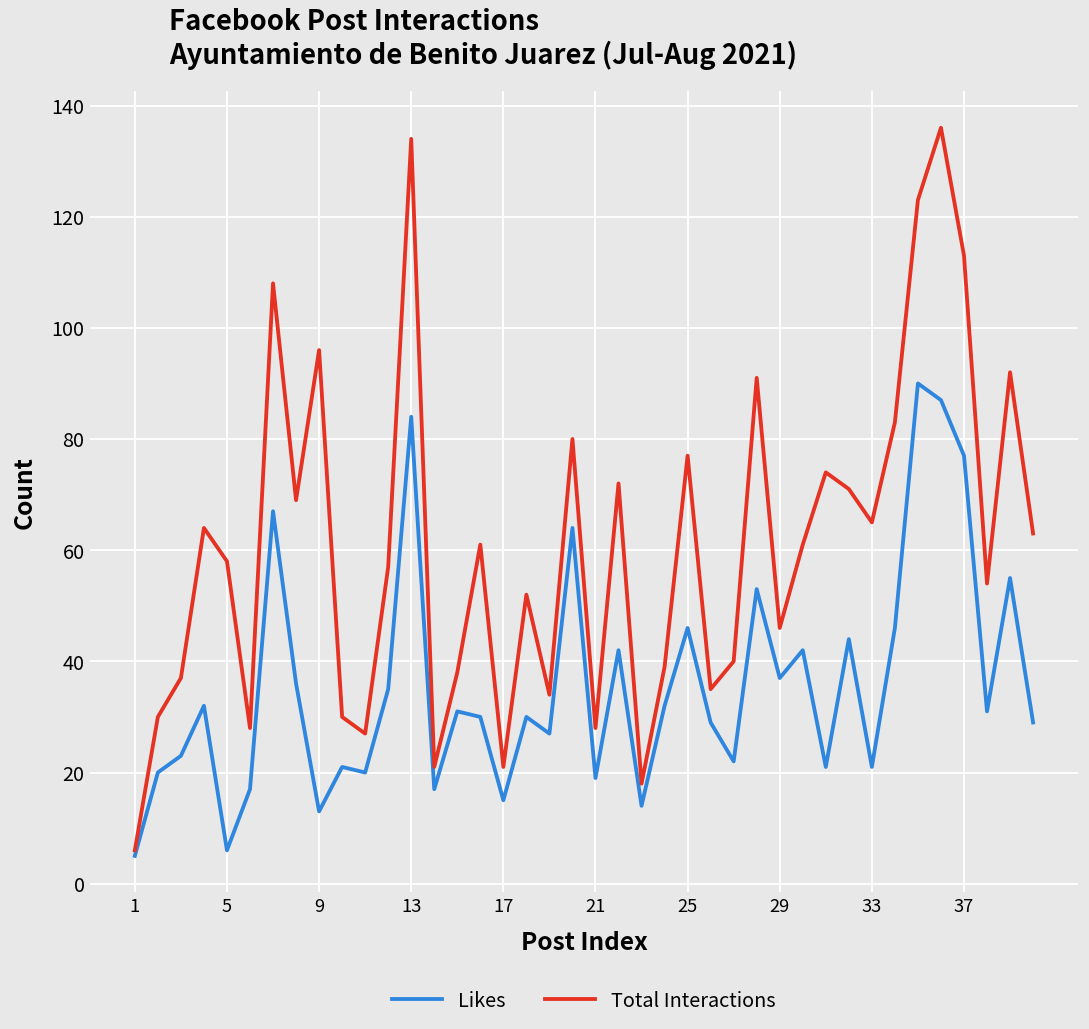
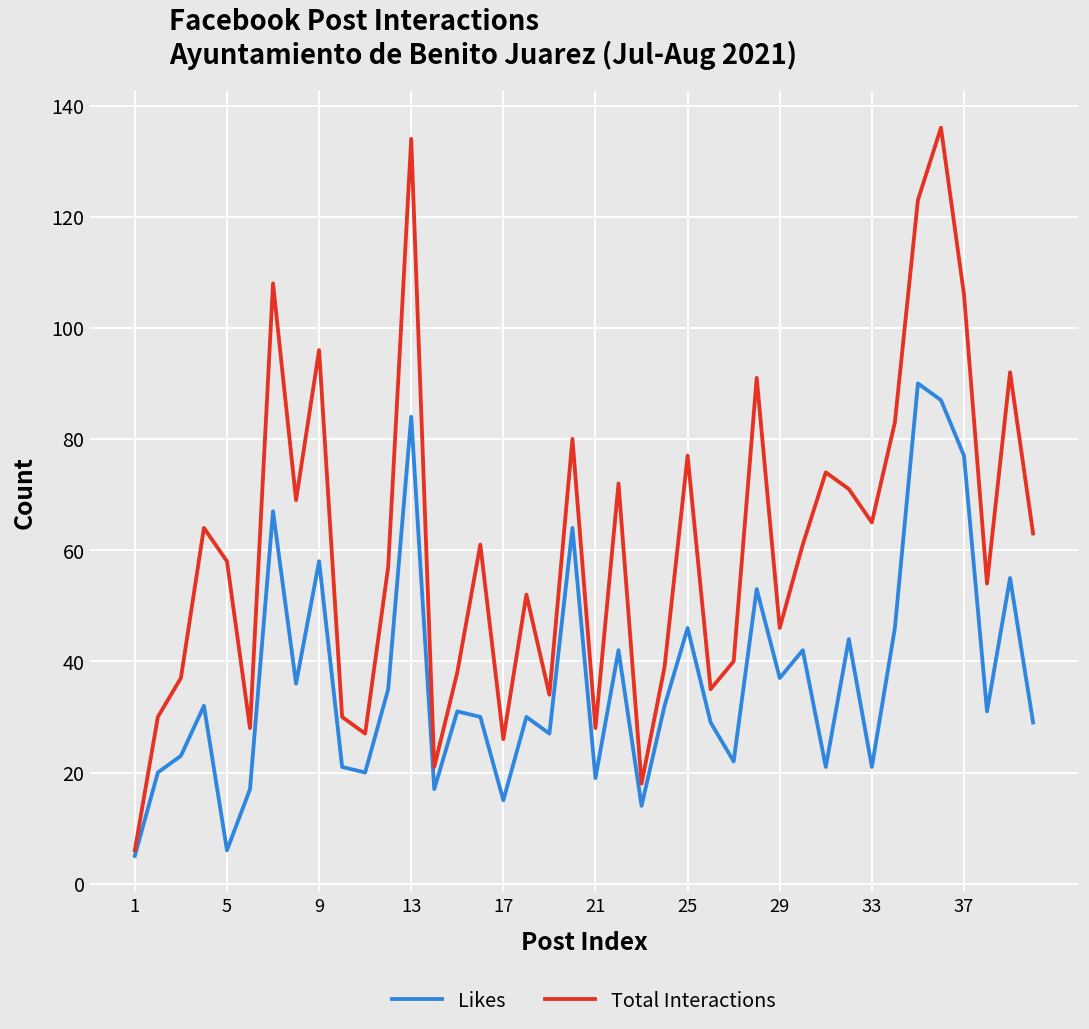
  {
    "Likes": {
      "1": 5,
      "5": 6,
-     "9": 13,
+     "9": 58,
      "13": 84,
      "17": 15,
      "21": 19,
      "25": 46,
      "29": 37,
      "33": 21,
      "37": 77
    },
    "Total Interactions": {
      "1": 6,
      "5": 58,
      "9": 96,
      "13": 134,
-     "17": 21,
+     "17": 26,
      "21": 28,
      "25": 77,
      "29": 46,
      "33": 65,
-     "37": 113
+     "37": 106
    }
  }
